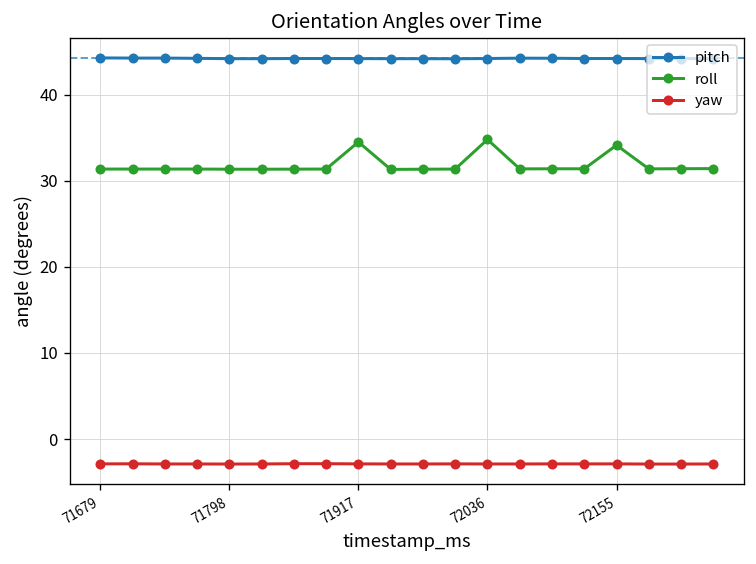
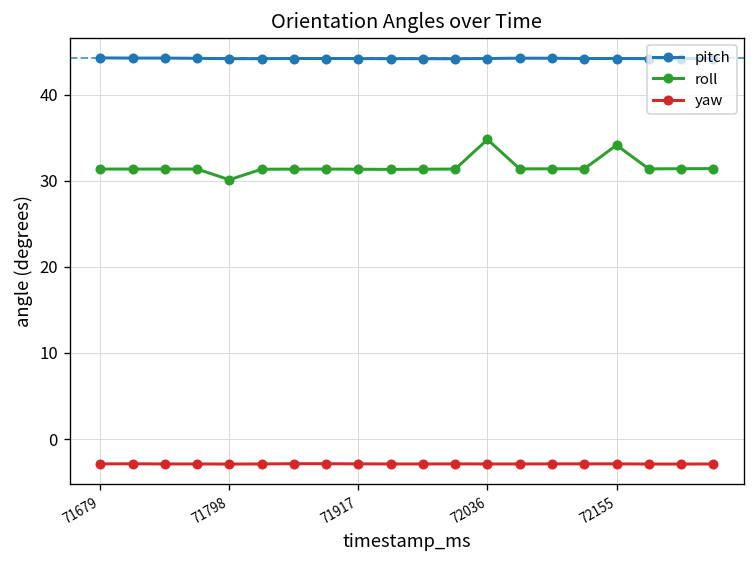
  {
    "pitch": {
      "71679": 44,
      "71798": 44,
      "71917": 44,
      "72036": 44,
      "72155": 44
    },
    "roll": {
      "71679": 31,
-     "71798": 31,
-     "71917": 34,
+     "71798": 30,
+     "71917": 31,
      "72036": 35,
      "72155": 34
    },
    "yaw": {
      "71679": -3,
      "71798": -3,
      "71917": -3,
      "72036": -3,
      "72155": -3
    }
  }
